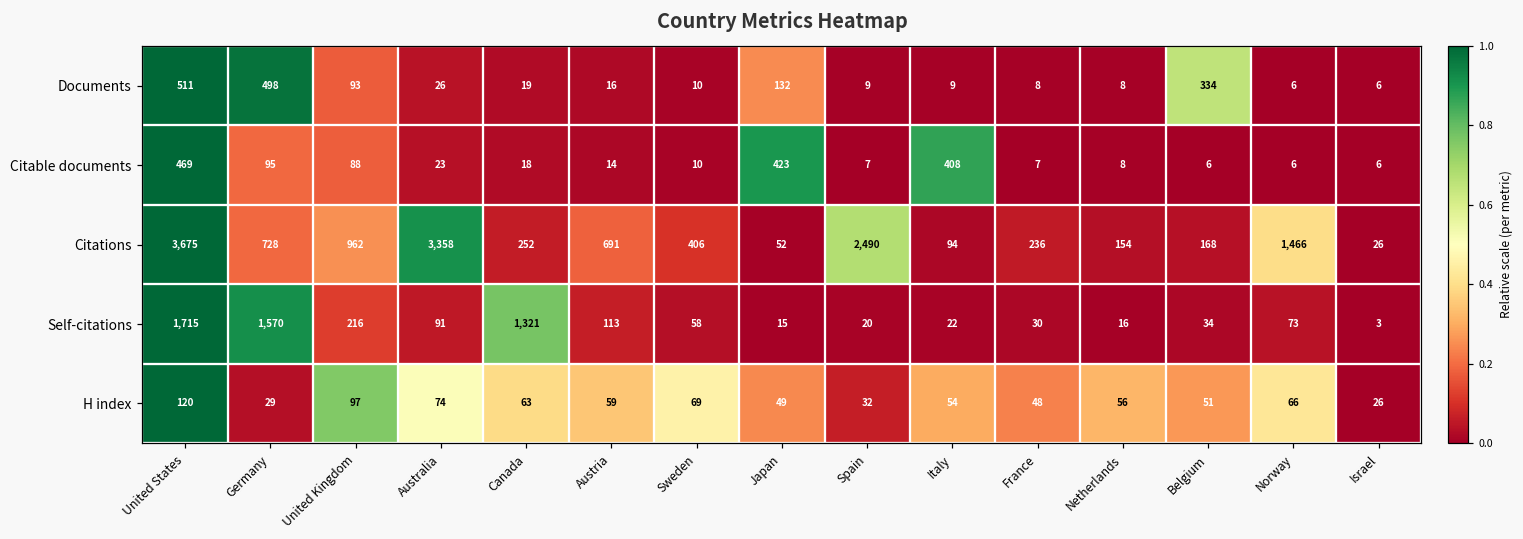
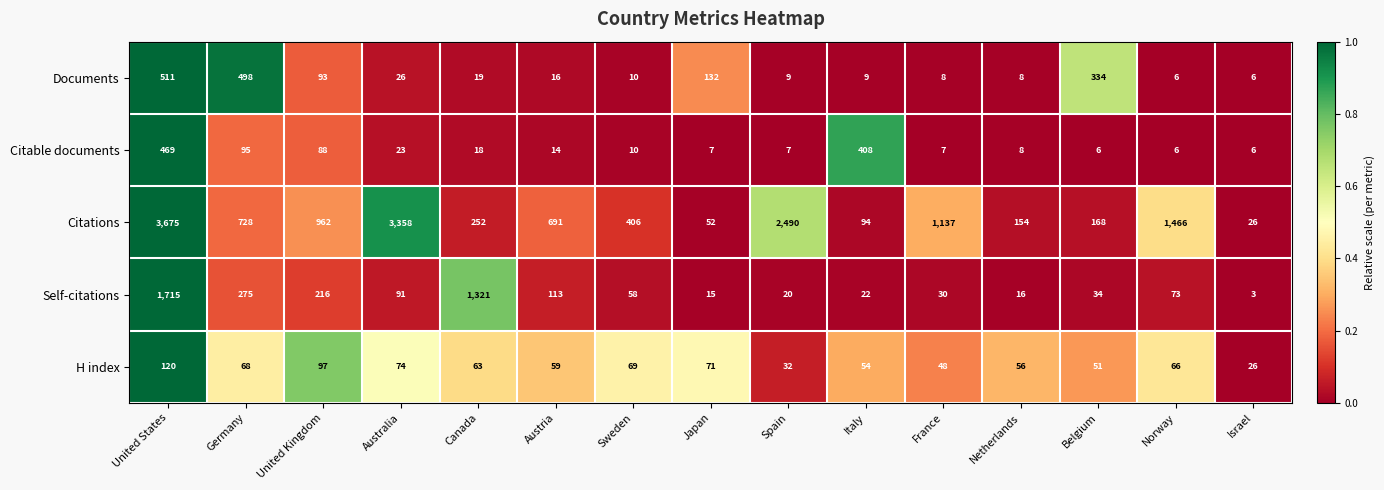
  {
    "Documents": {
      "United States": "511",
      "Germany": "498",
      "United Kingdom": "93",
      "Australia": "26",
      "Canada": "19",
      "Austria": "16",
      "Sweden": "10",
      "Japan": "132",
      "Spain": "9",
      "Italy": "9",
      "France": "8",
      "Netherlands": "8",
      "Belgium": "334",
      "Norway": "6",
      "Israel": "6"
    },
    "Citable documents": {
      "United States": "469",
      "Germany": "95",
      "United Kingdom": "88",
      "Australia": "23",
      "Canada": "18",
      "Austria": "14",
      "Sweden": "10",
-     "Japan": "423",
+     "Japan": "7",
      "Spain": "7",
      "Italy": "408",
      "France": "7",
      "Netherlands": "8",
      "Belgium": "6",
      "Norway": "6",
      "Israel": "6"
    },
    "Citations": {
      "United States": "3,675",
      "Germany": "728",
      "United Kingdom": "962",
      "Australia": "3,358",
      "Canada": "252",
      "Austria": "691",
      "Sweden": "406",
      "Japan": "52",
      "Spain": "2,490",
      "Italy": "94",
-     "France": "236",
+     "France": "1,137",
      "Netherlands": "154",
      "Belgium": "168",
      "Norway": "1,466",
      "Israel": "26"
    },
    "Self-citations": {
      "United States": "1,715",
-     "Germany": "1,570",
+     "Germany": "275",
      "United Kingdom": "216",
      "Australia": "91",
      "Canada": "1,321",
      "Austria": "113",
      "Sweden": "58",
      "Japan": "15",
      "Spain": "20",
      "Italy": "22",
      "France": "30",
      "Netherlands": "16",
      "Belgium": "34",
      "Norway": "73",
      "Israel": "3"
    },
    "H index": {
      "United States": "120",
-     "Germany": "29",
+     "Germany": "68",
      "United Kingdom": "97",
      "Australia": "74",
      "Canada": "63",
      "Austria": "59",
      "Sweden": "69",
-     "Japan": "49",
+     "Japan": "71",
      "Spain": "32",
      "Italy": "54",
      "France": "48",
      "Netherlands": "56",
      "Belgium": "51",
      "Norway": "66",
      "Israel": "26"
    }
  }
